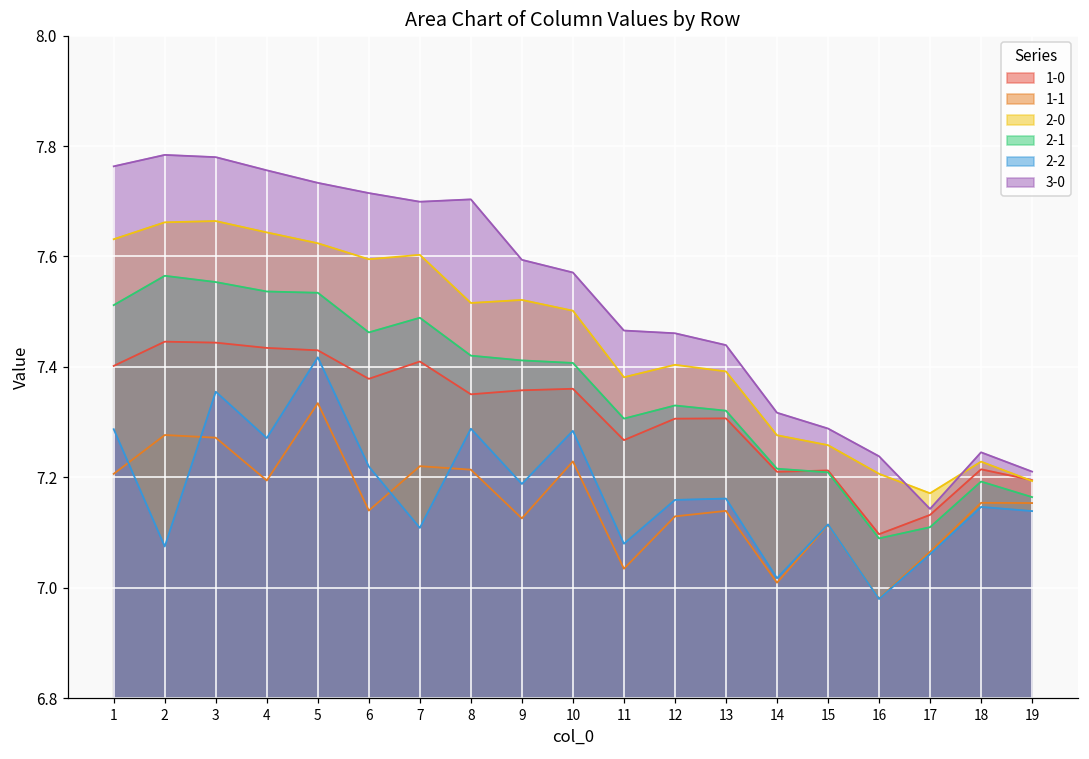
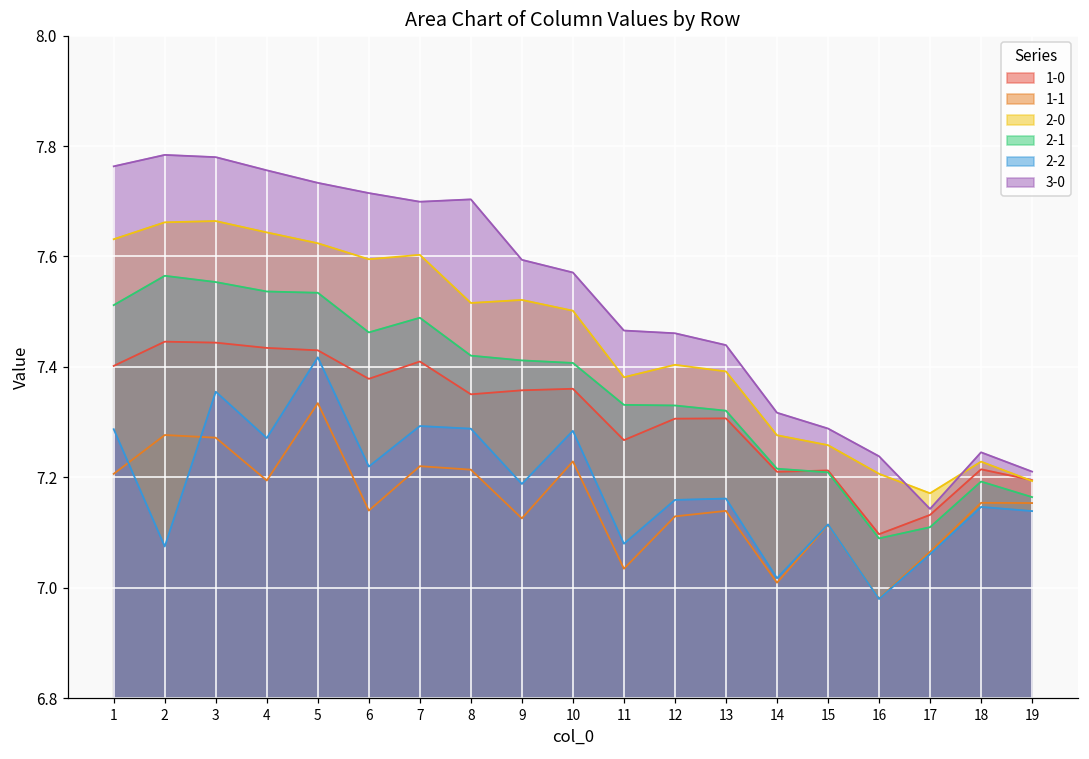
  {
    "2-1": {
      "1": 7.51,
      "2": 7.56,
      "3": 7.55,
      "4": 7.54,
      "5": 7.53,
      "6": 7.46,
      "7": 7.49,
      "8": 7.42,
      "9": 7.41,
      "10": 7.41,
-     "11": 7.31,
+     "11": 7.33,
      "12": 7.33,
      "13": 7.32,
      "14": 7.22,
      "16": 7.09,
      "17": 7.11,
      "18": 7.19,
      "19": 7.16
    },
    "2-2": {
      "1": 7.29,
      "2": 7.07,
      "3": 7.35,
      "4": 7.27,
      "5": 7.42,
      "6": 7.22,
-     "7": 7.11,
+     "7": 7.29,
      "8": 7.29,
      "9": 7.19,
      "10": 7.28,
      "11": 7.08,
      "12": 7.16,
      "13": 7.16,
      "14": 7.02,
      "18": 7.15,
      "19": 7.14
    },
    "3-0": {
      "1": 7.76,
      "2": 7.78,
      "3": 7.78,
      "4": 7.76,
      "5": 7.73,
      "6": 7.71,
      "7": 7.70,
      "8": 7.70,
      "9": 7.59,
      "10": 7.57,
      "11": 7.47,
      "12": 7.46,
      "13": 7.44,
      "14": 7.32,
      "15": 7.29,
      "16": 7.24,
      "17": 7.14,
      "18": 7.25,
      "19": 7.21
    }
  }
